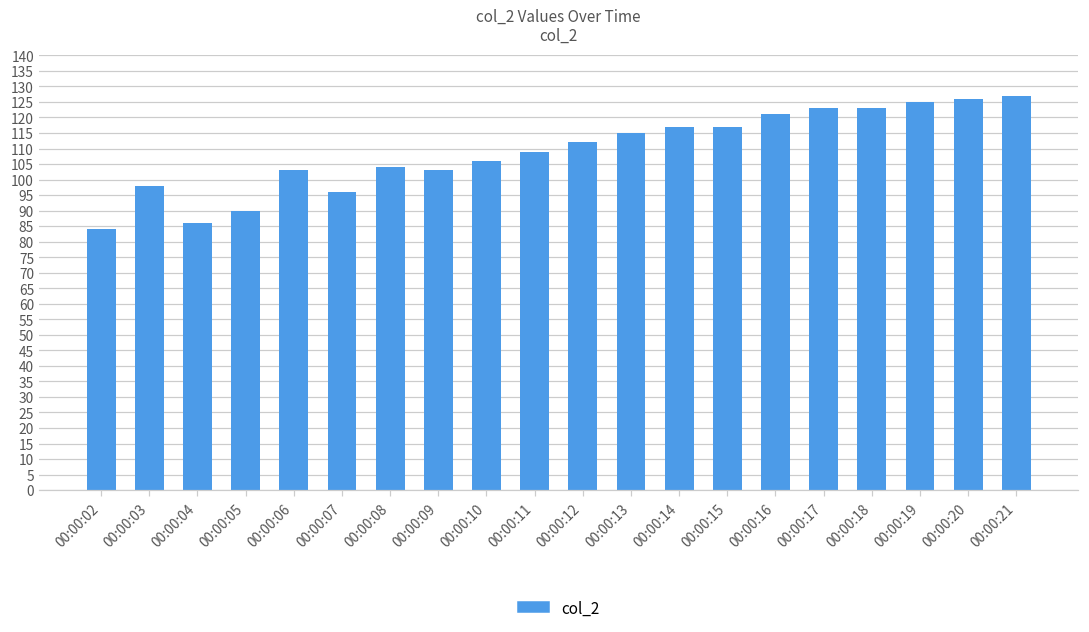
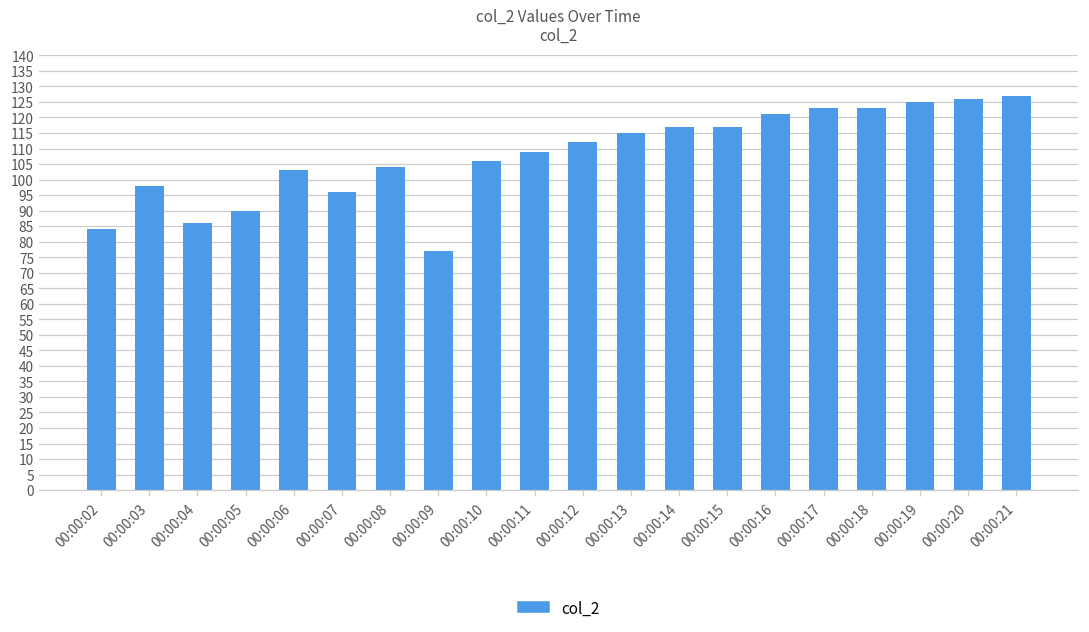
  {
    "00:00:02": 84,
    "00:00:03": 98,
    "00:00:04": 86,
    "00:00:05": 90,
    "00:00:06": 103,
    "00:00:07": 96,
    "00:00:08": 104,
-   "00:00:09": 103,
+   "00:00:09": 77,
    "00:00:10": 106,
    "00:00:11": 109,
    "00:00:12": 112,
    "00:00:13": 115,
    "00:00:14": 117,
    "00:00:15": 117,
    "00:00:16": 121,
    "00:00:17": 123,
    "00:00:18": 123,
    "00:00:19": 125,
    "00:00:20": 126,
    "00:00:21": 127
  }
